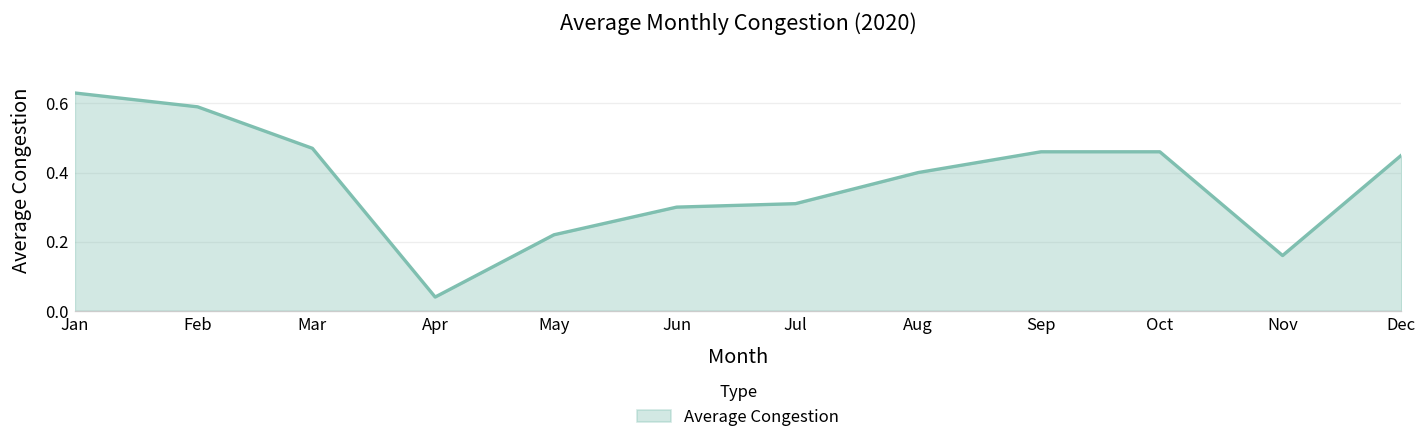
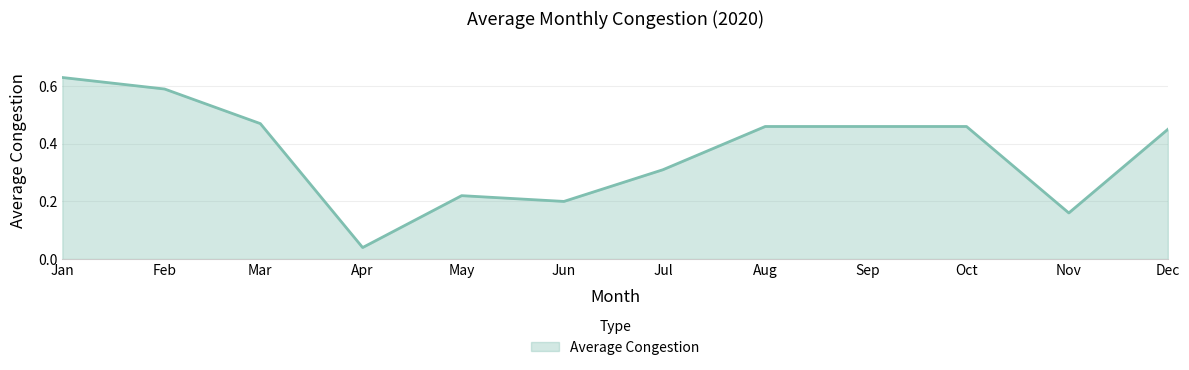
  {
    "Jan": 0.63,
    "Feb": 0.59,
    "Mar": 0.47,
    "Apr": 0.04,
    "May": 0.22,
-   "Jun": 0.3,
+   "Jun": 0.2,
    "Jul": 0.31,
-   "Aug": 0.40,
+   "Aug": 0.46,
    "Sep": 0.46,
    "Oct": 0.46,
    "Nov": 0.16,
    "Dec": 0.45
  }
